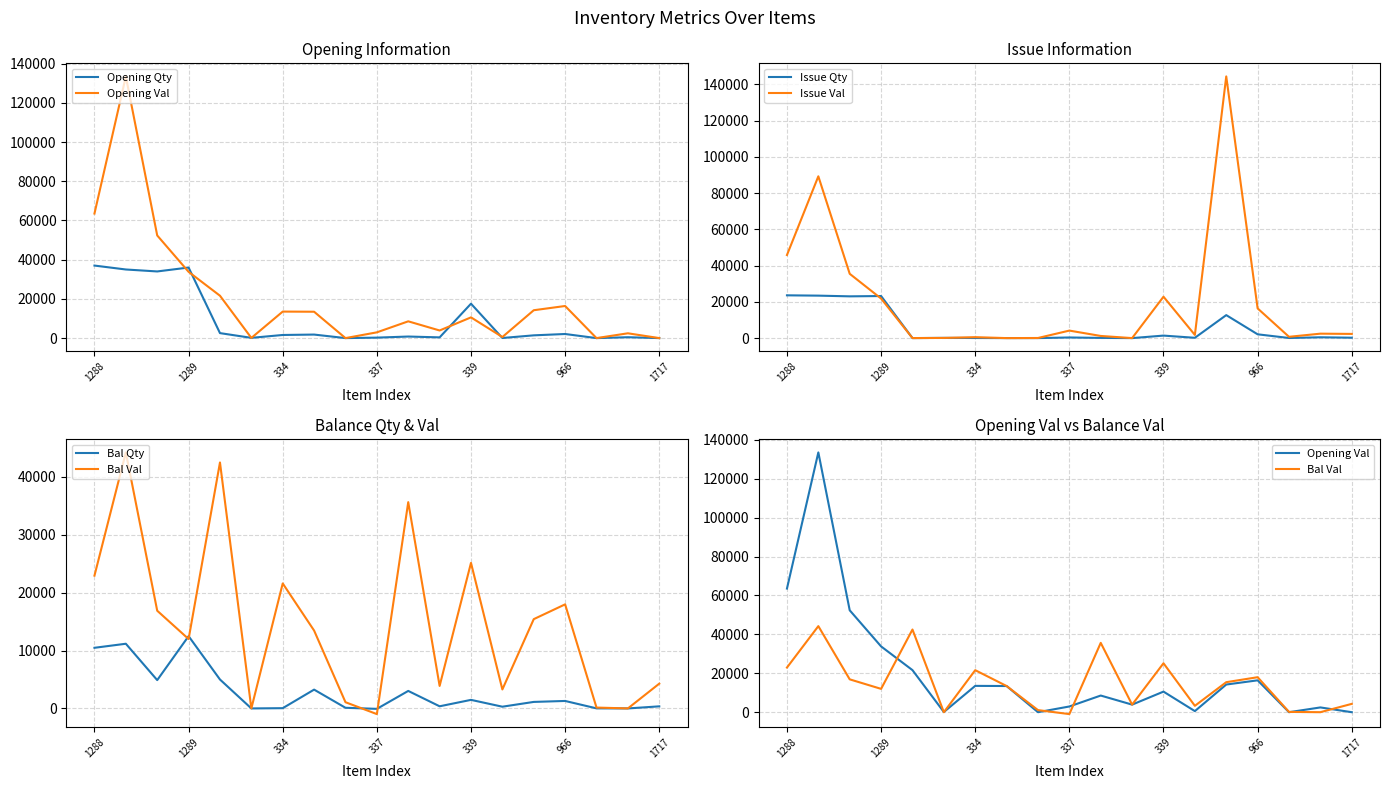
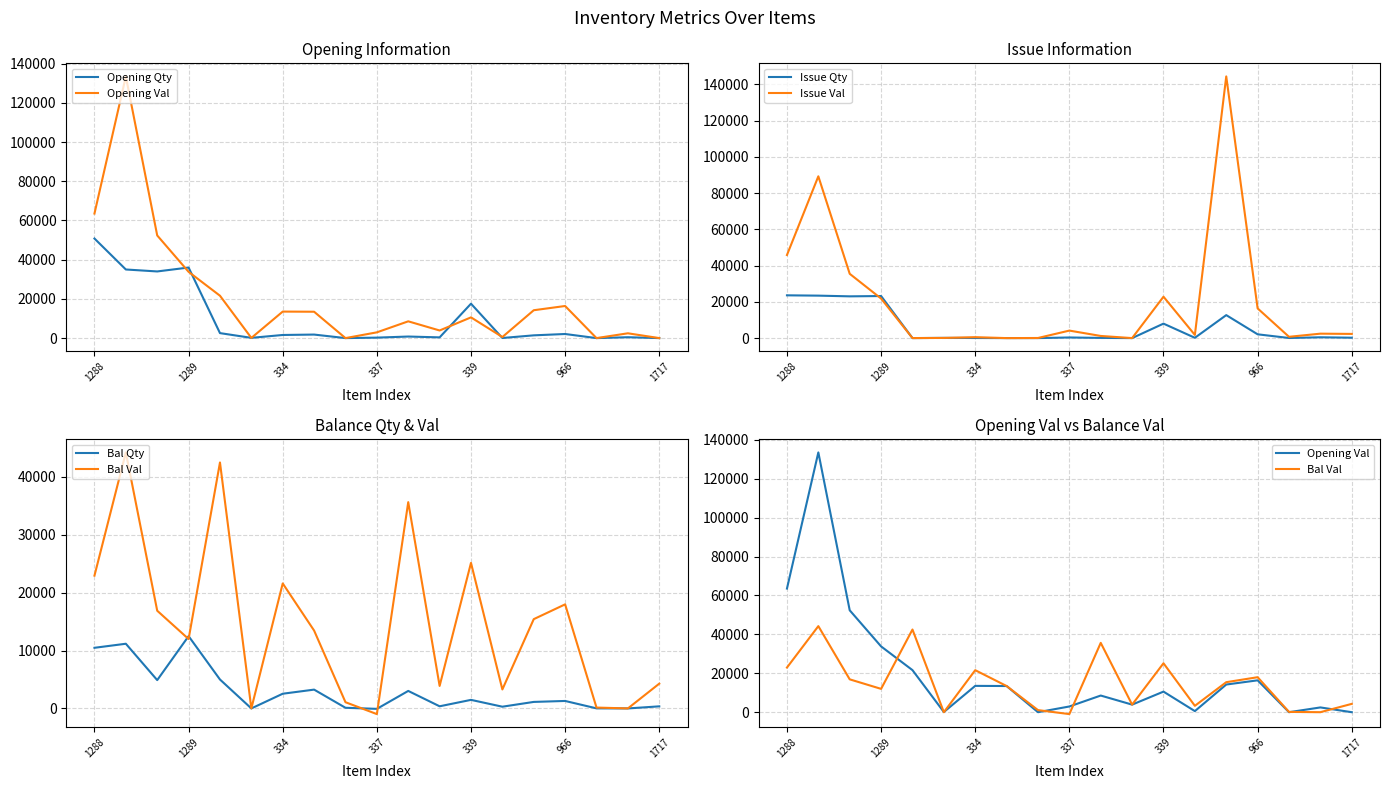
  {
    "Opening Information": {
      "Opening Qty": {
-       "1288": 37000,
+       "1288": 51000,
        "1289": 36000,
        "334": 2000,
        "337": 0,
        "339": 18000,
        "966": 2000
      }
    },
    "Issue Information": {
      "Issue Qty": {
        "1288": 24000,
        "1289": 23000,
        "337": 0,
-       "339": 1000,
+       "339": 8000,
        "966": 2000,
        "1717": 0
      },
      "Issue Val": {
        "1288": 46000,
        "1289": 22000,
        "337": 4000,
        "339": 23000,
        "966": 16000,
        "1717": 2000
      }
    },
    "Balance Qty & Val": {
      "Bal Qty": {
        "1288": 10000,
        "1289": 12000,
-       "334": 0,
+       "334": 3000,
        "337": 0,
        "339": 1000,
        "966": 1000,
        "1717": 0
      },
      "Bal Val": {
        "1288": 23000,
        "1289": 12000,
        "334": 22000,
        "337": -1000,
        "339": 25000,
        "966": 18000,
        "1717": 4000
      }
    },
    "Opening Val vs Balance Val": {
      "Opening Val": {
        "1288": 64000,
        "1289": 34000,
        "334": 14000,
        "337": 3000,
        "339": 11000,
        "966": 16000,
        "1717": 0
      },
      "Bal Val": {
        "1288": 23000,
        "1289": 12000,
        "334": 22000,
        "337": -1000,
        "339": 25000,
        "966": 18000,
        "1717": 4000
      }
    }
  }
